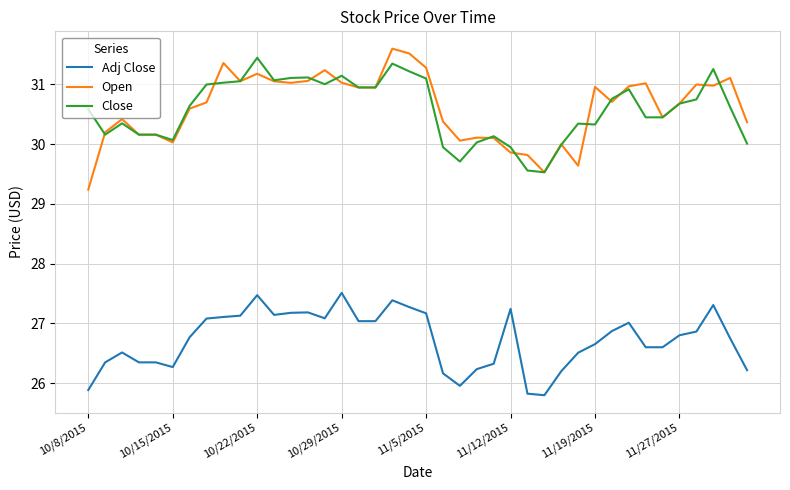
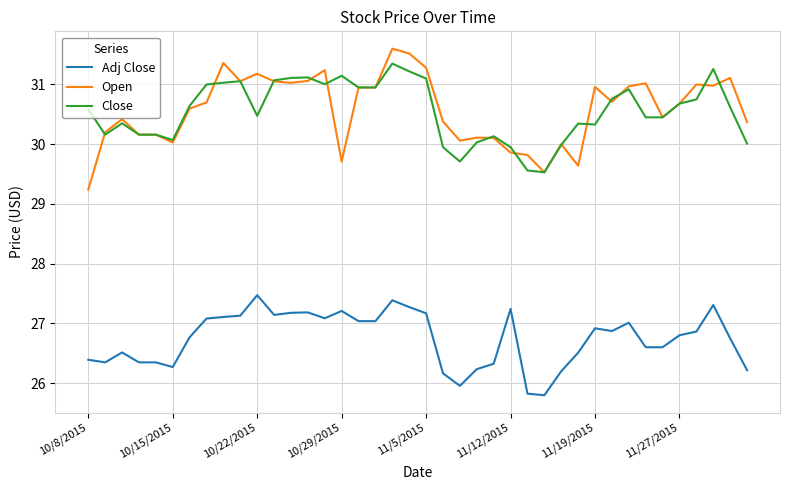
  {
    "Adj Close": {
-     "10/8/2015": 25.9,
+     "10/8/2015": 26.4,
      "10/15/2015": 26.3,
      "10/22/2015": 27.5,
-     "10/29/2015": 27.5,
+     "10/29/2015": 27.2,
      "11/5/2015": 27.2,
      "11/12/2015": 27.2,
-     "11/19/2015": 26.7,
+     "11/19/2015": 26.9,
      "11/27/2015": 26.8
    },
    "Open": {
      "10/8/2015": 29.2,
      "10/22/2015": 31.2,
-     "10/29/2015": 31.0,
+     "10/29/2015": 29.7,
      "11/5/2015": 31.3,
      "11/12/2015": 29.9,
      "11/19/2015": 31.0
    },
    "Close": {
-     "10/22/2015": 31.4,
+     "10/22/2015": 30.5,
      "10/29/2015": 31.1,
      "11/5/2015": 31.1,
      "11/12/2015": 30.0,
      "11/19/2015": 30.3
    }
  }
